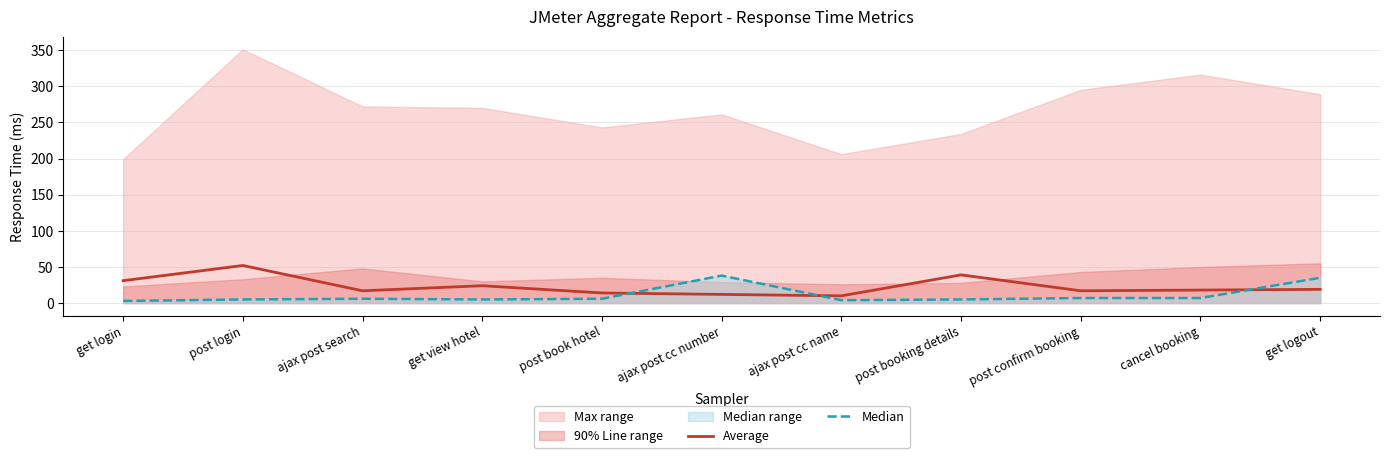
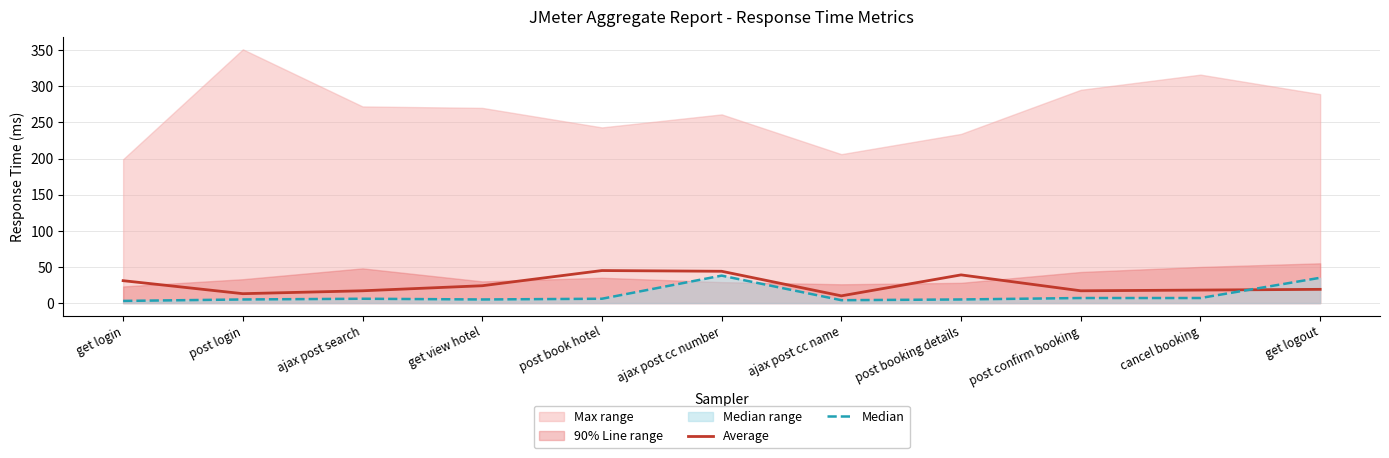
  {
    "Average": {
      "get login": 30,
-     "post login": 50,
+     "post login": 10,
      "ajax post search": 20,
      "get view hotel": 20,
-     "post book hotel": 10,
-     "ajax post cc number": 10,
+     "post book hotel": 50,
+     "ajax post cc number": 40,
      "ajax post cc name": 10,
      "post booking details": 40,
      "post confirm booking": 20,
      "cancel booking": 20,
      "get logout": 20
    },
    "Median range": {
      "get login": 0,
      "post login": 10,
      "ajax post search": 10,
      "get view hotel": 10,
      "post book hotel": 10,
      "ajax post cc number": 40,
      "ajax post cc name": 0,
      "post booking details": 10,
      "post confirm booking": 10,
      "cancel booking": 10,
      "get logout": 40
    }
  }
